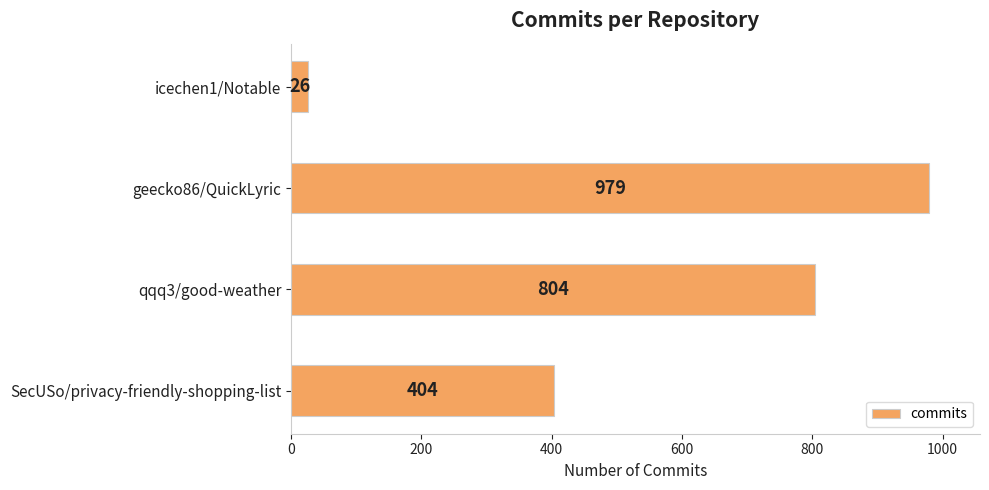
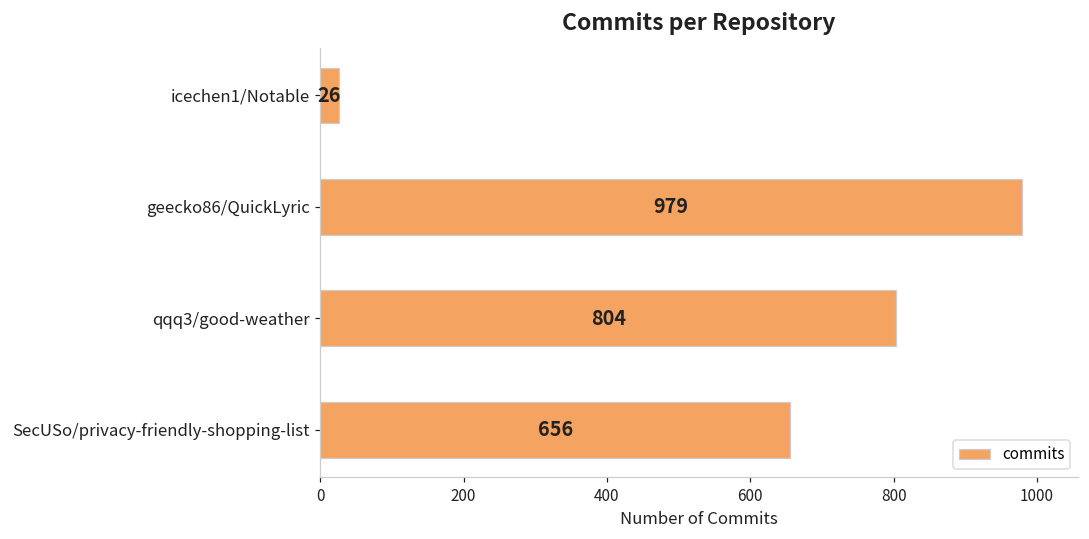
  {
    "icechen1/Notable": 26,
    "geecko86/QuickLyric": 979,
    "qqq3/good-weather": 804,
-   "SecUSo/privacy-friendly-shopping-list": 404
+   "SecUSo/privacy-friendly-shopping-list": 656
  }
